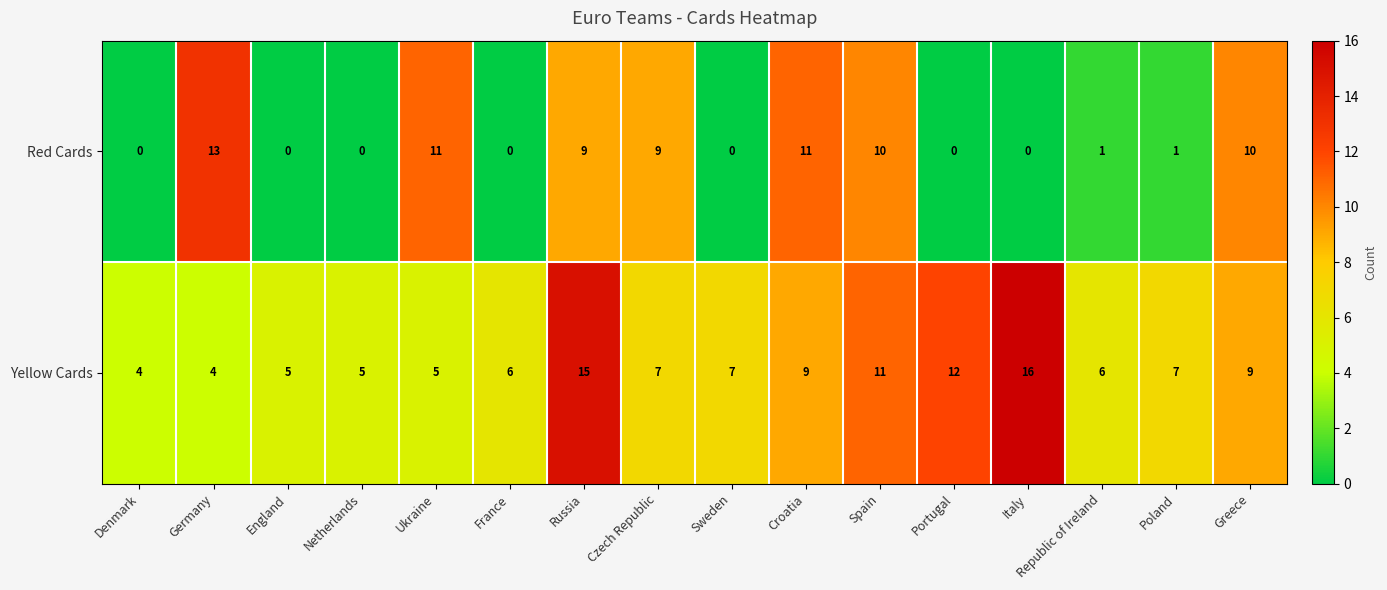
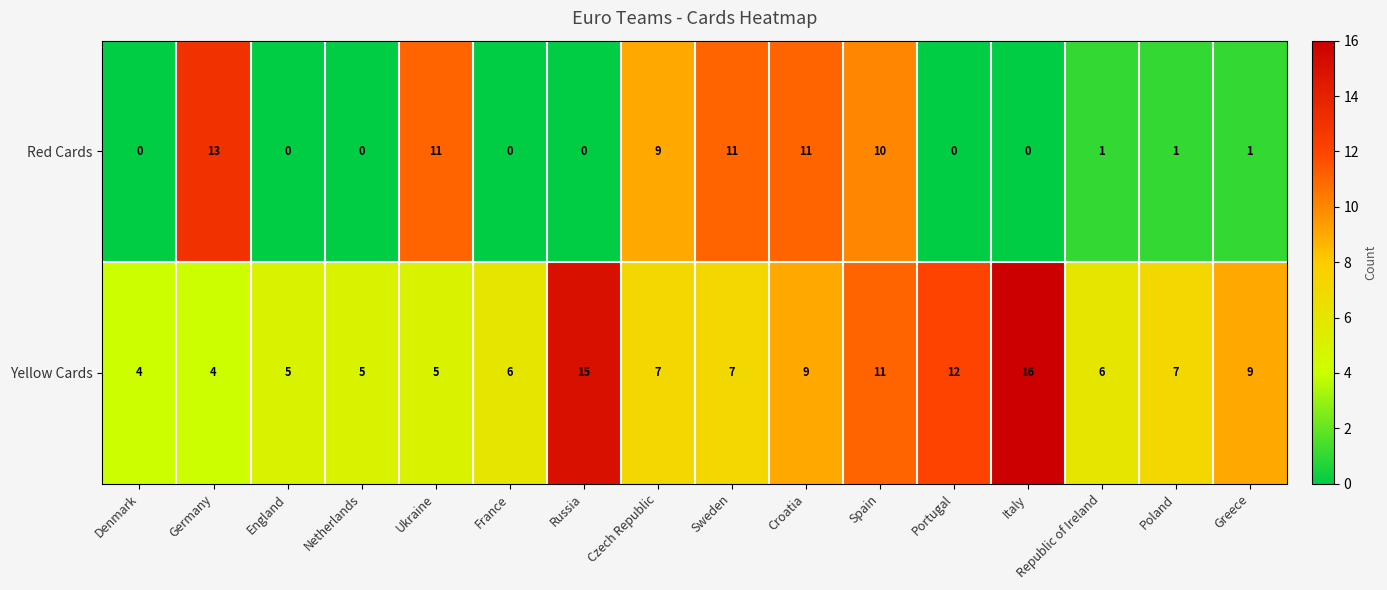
  {
    "Red Cards": {
      "Denmark": 0,
      "Germany": 13,
      "England": 0,
      "Netherlands": 0,
      "Ukraine": 11,
      "France": 0,
-     "Russia": 9,
+     "Russia": 0,
      "Czech Republic": 9,
-     "Sweden": 0,
+     "Sweden": 11,
      "Croatia": 11,
      "Spain": 10,
      "Portugal": 0,
      "Italy": 0,
      "Republic of Ireland": 1,
      "Poland": 1,
-     "Greece": 10
+     "Greece": 1
    },
    "Yellow Cards": {
      "Denmark": 4,
      "Germany": 4,
      "England": 5,
      "Netherlands": 5,
      "Ukraine": 5,
      "France": 6,
      "Russia": 15,
      "Czech Republic": 7,
      "Sweden": 7,
      "Croatia": 9,
      "Spain": 11,
      "Portugal": 12,
      "Italy": 16,
      "Republic of Ireland": 6,
      "Poland": 7,
      "Greece": 9
    }
  }
